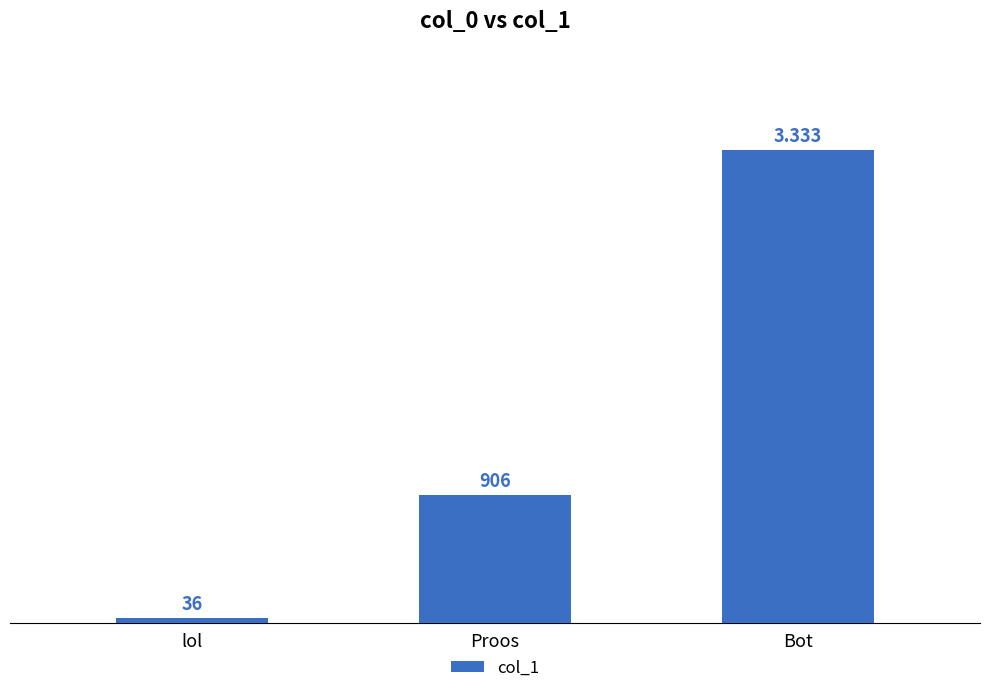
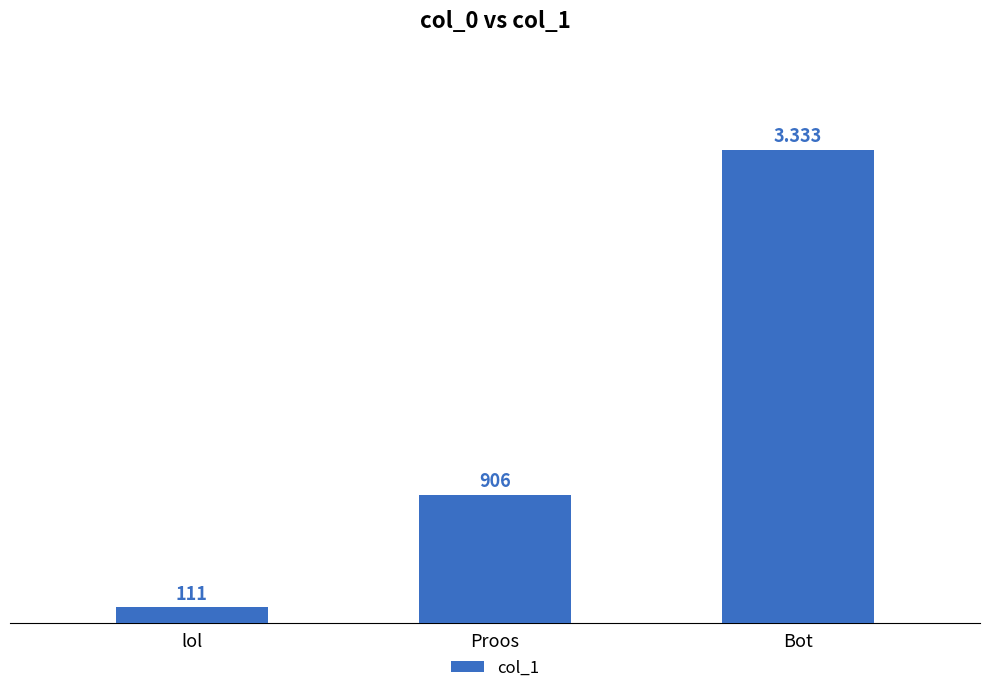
  {
-   "lol": 36,
+   "lol": 111,
    "Proos": 906
  }
